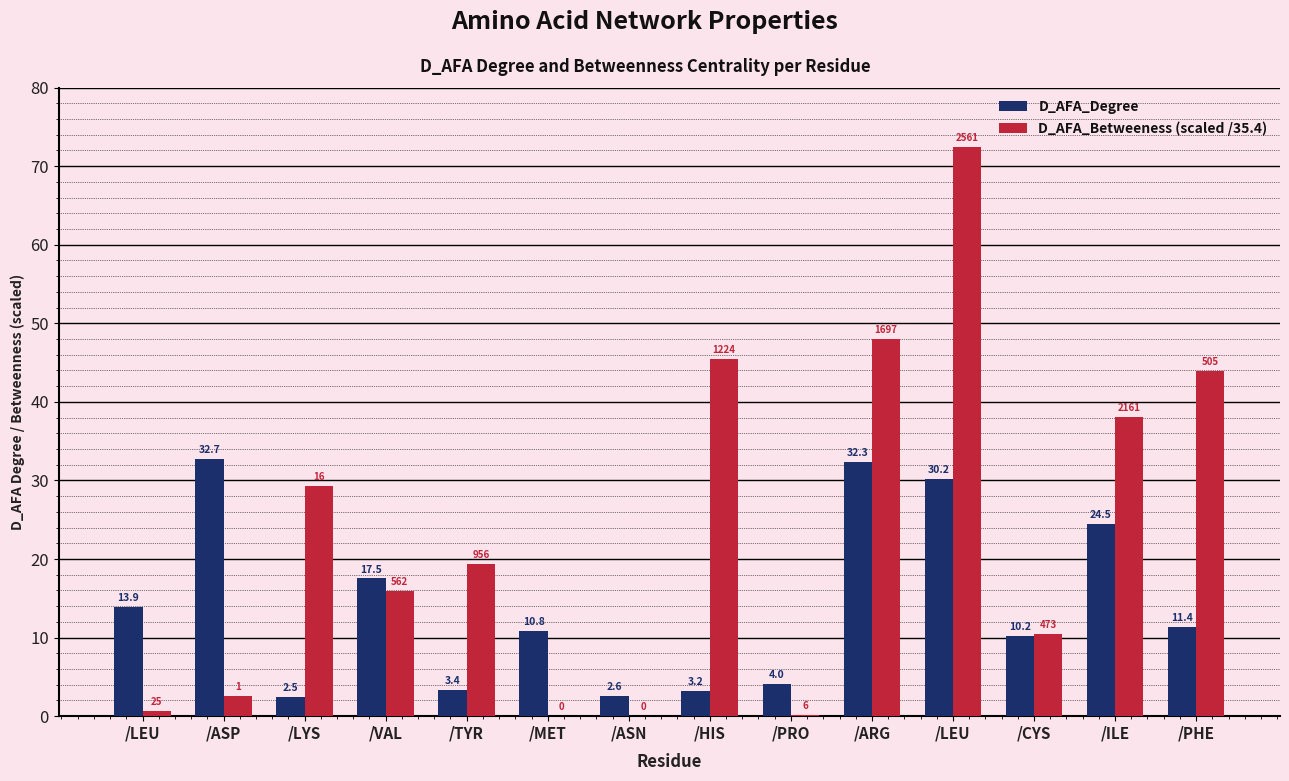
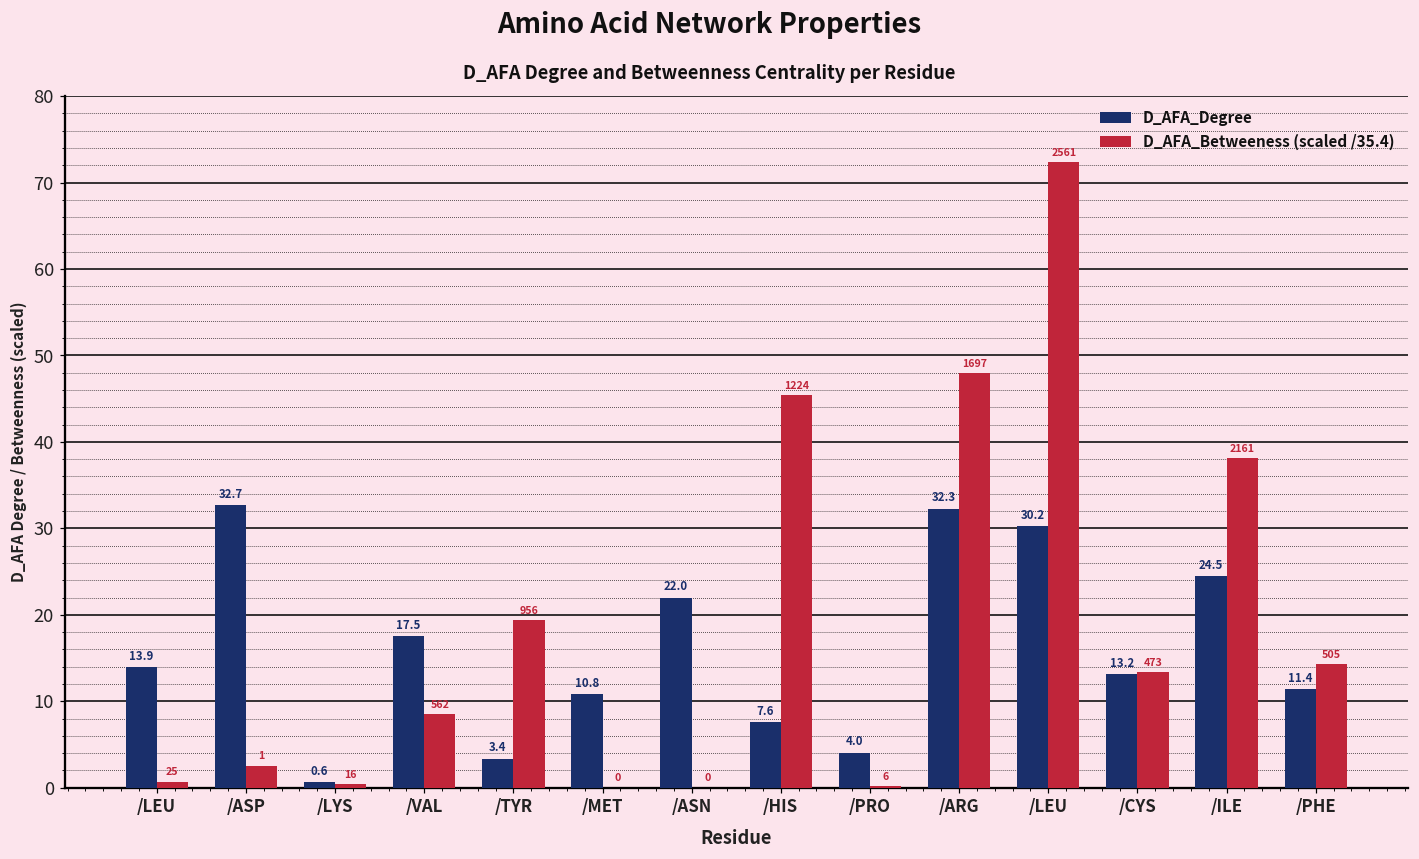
  {
    "D_AFA_Degree": {
      "/ASP": 32.7,
-     "/LYS": 2.5,
+     "/LYS": 0.6,
      "/VAL": 17.5,
      "/TYR": 3.4,
      "/MET": 10.8,
-     "/ASN": 2.6,
-     "/HIS": 3.2,
+     "/ASN": 22.0,
+     "/HIS": 7.6,
      "/PRO": 4.0,
      "/ARG": 32.3,
-     "/CYS": 10.2,
+     "/CYS": 13.2,
      "/ILE": 24.5,
      "/PHE": 11.4
    },
    "D_AFA_Betweeness (scaled /35.4)": {
-     "/LYS": 29,
-     "/VAL": 16,
-     "/CYS": 10,
-     "/PHE": 44
+     "/LYS": 0,
+     "/VAL": 9,
+     "/CYS": 13,
+     "/PHE": 14
    }
  }
